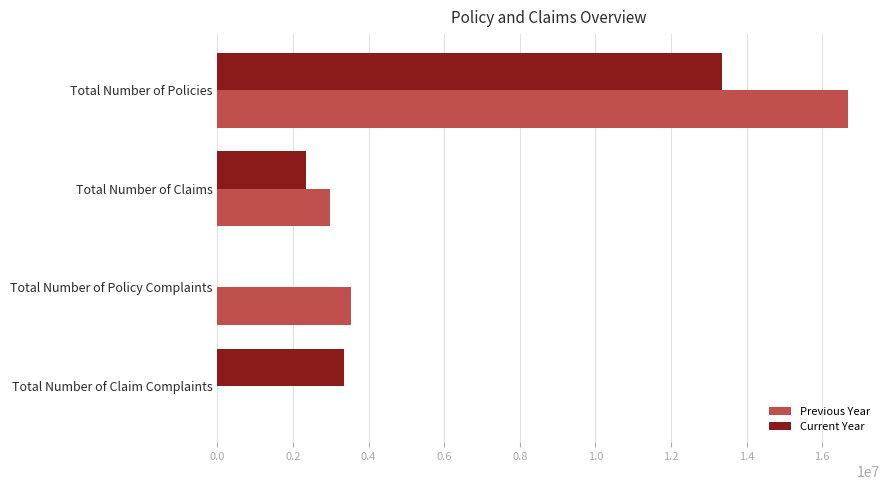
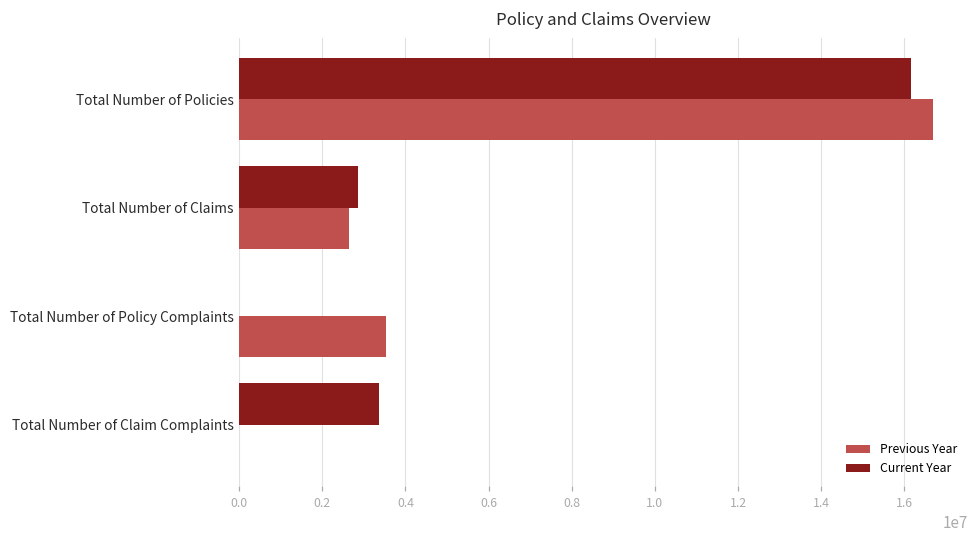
  {
    "Previous Year": {
      "Total Number of Policies": 16700000,
-     "Total Number of Claims": 3000000,
+     "Total Number of Claims": 2600000,
      "Total Number of Policy Complaints": 3500000,
      "Total Number of Claim Complaints": 0
    },
    "Current Year": {
-     "Total Number of Policies": 13300000,
-     "Total Number of Claims": 2300000,
+     "Total Number of Policies": 16200000,
+     "Total Number of Claims": 2900000,
      "Total Number of Claim Complaints": 3400000
    }
  }
